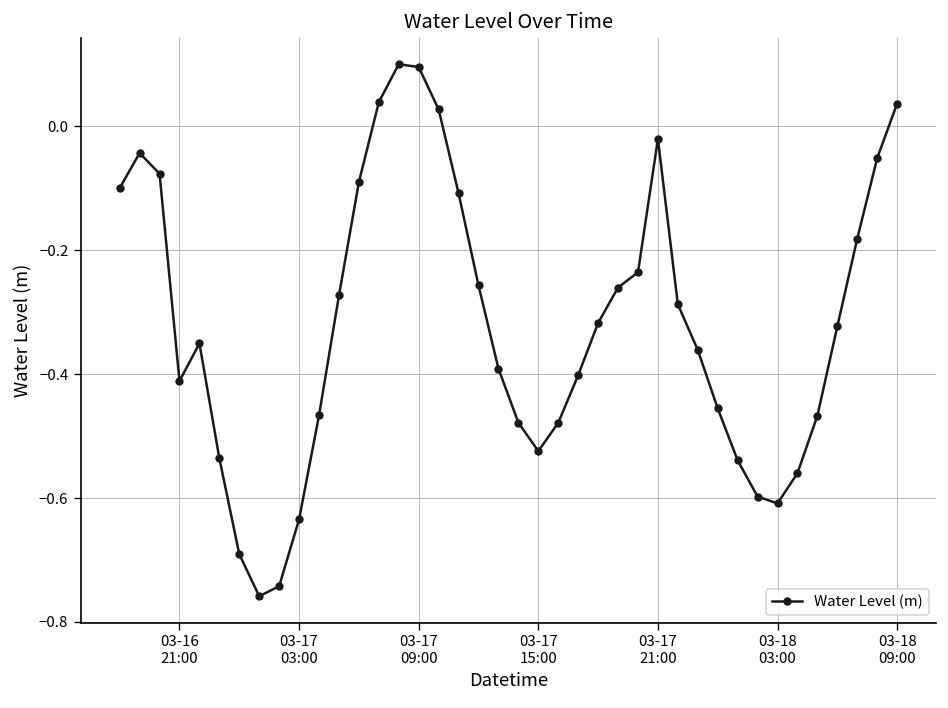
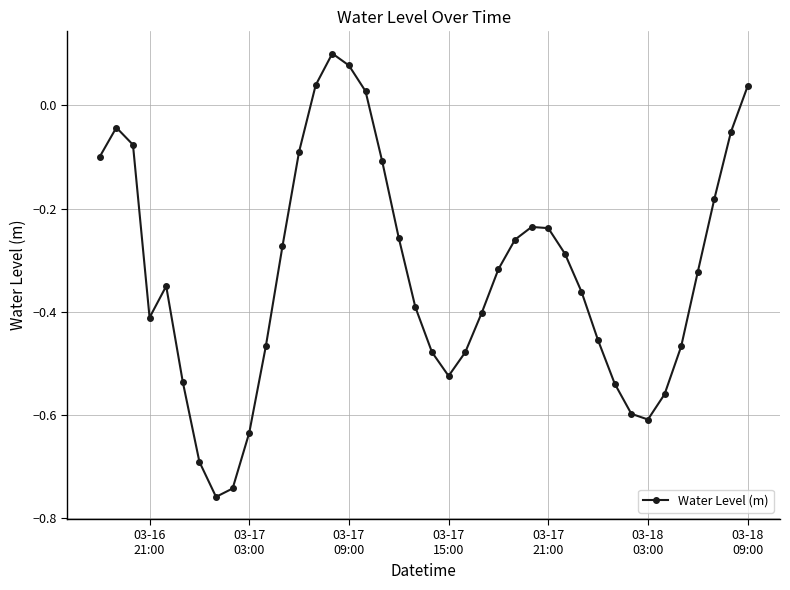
  {
    "03-16 21:00": -0.41,
    "03-17 03:00": -0.63,
-   "03-17 09:00": 0.10,
+   "03-17 09:00": 0.08,
    "03-17 15:00": -0.52,
-   "03-17 21:00": -0.02,
+   "03-17 21:00": -0.24,
    "03-18 03:00": -0.61,
    "03-18 09:00": 0.04
  }
